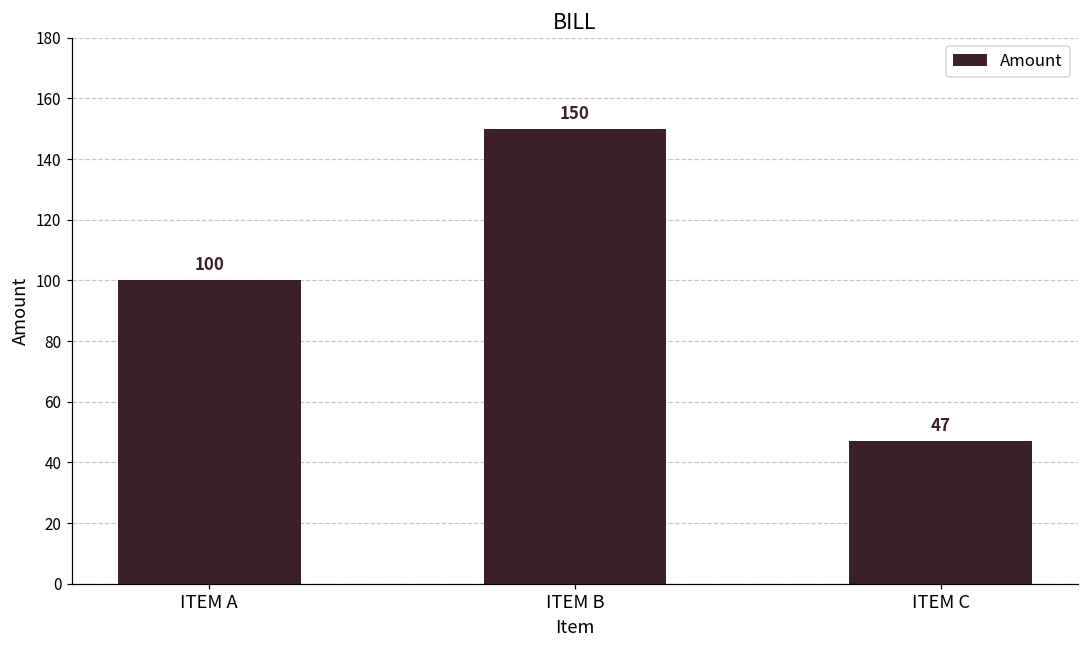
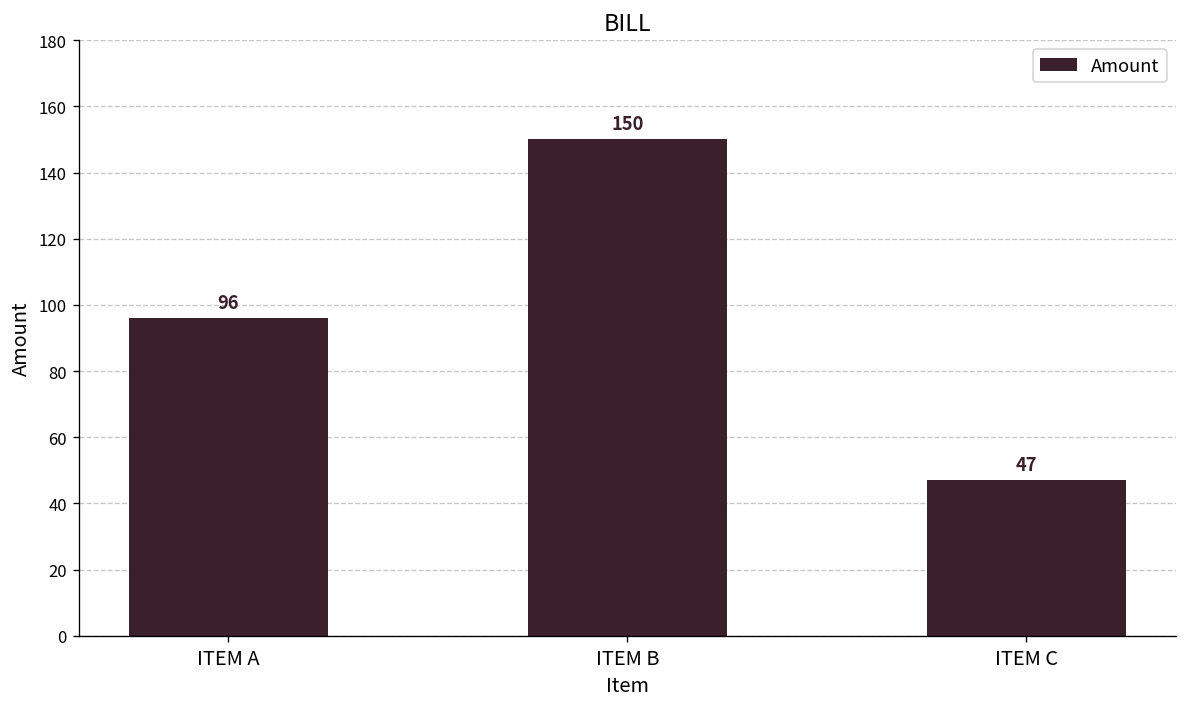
  {
-   "ITEM A": 100,
+   "ITEM A": 96,
    "ITEM B": 150,
    "ITEM C": 47
  }
